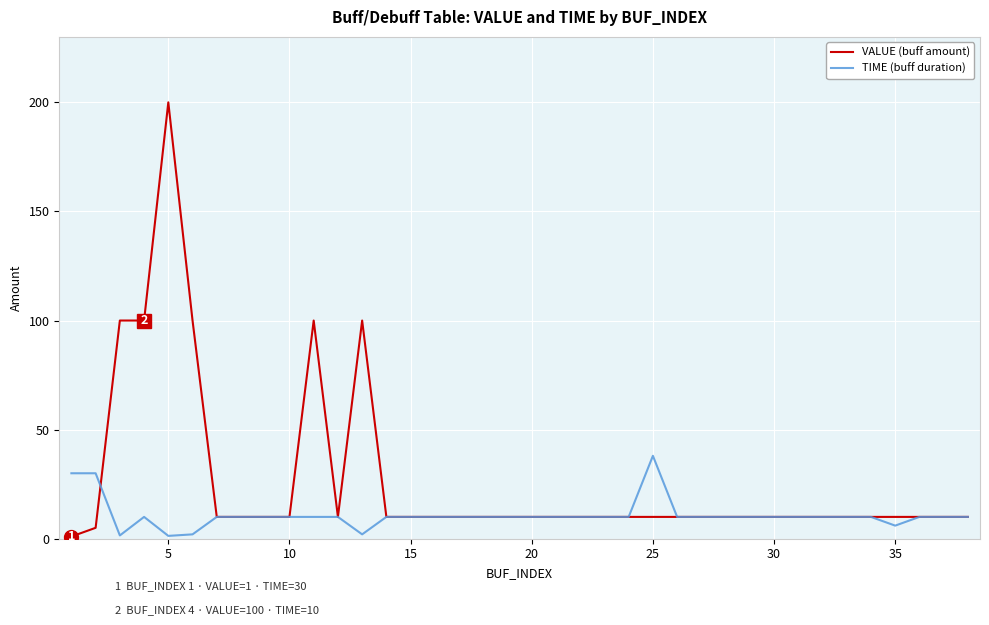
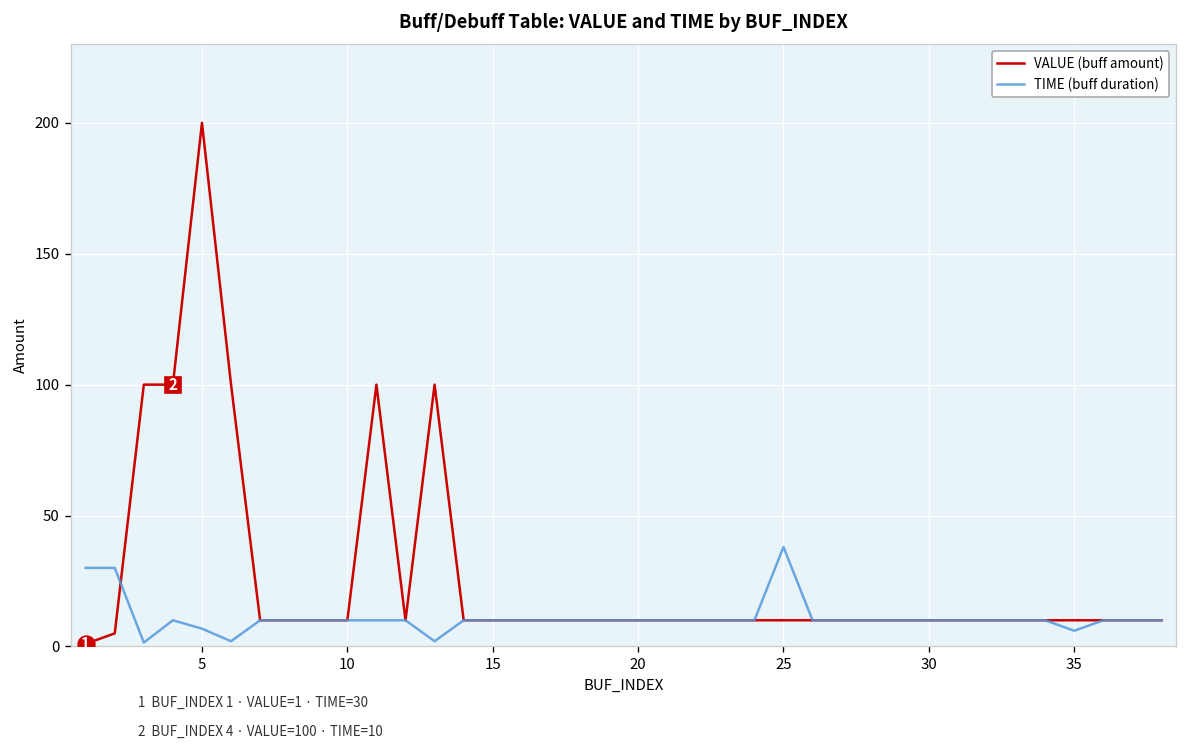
  {
    "TIME (buff duration)": {
-     "5": 1,
+     "5": 7,
      "25": 38,
      "35": 6
    }
  }
